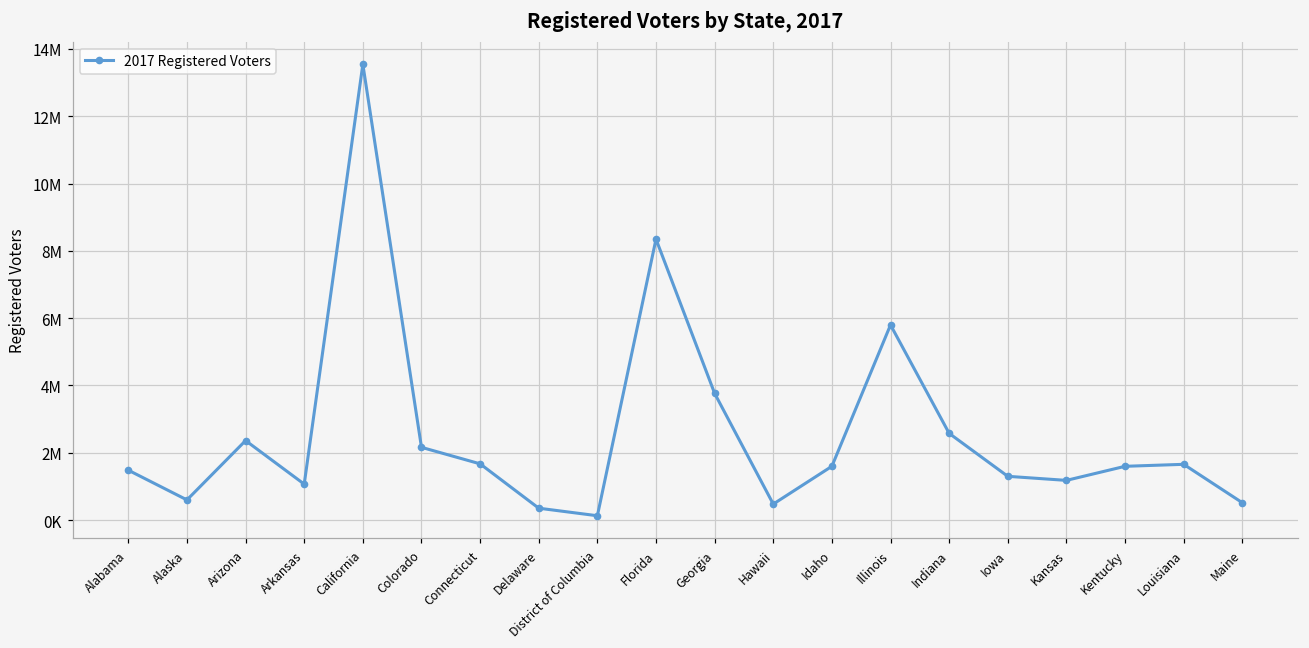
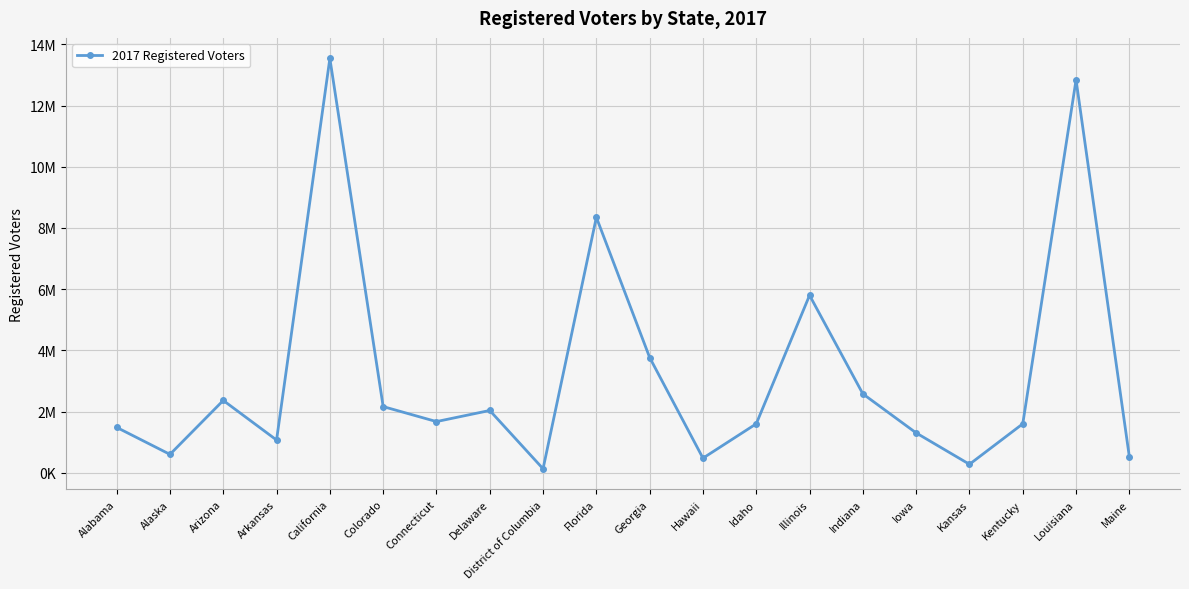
  {
    "Alabama": 1500000,
    "Alaska": 600000,
    "Arizona": 2400000,
    "Arkansas": 1100000,
    "California": 13500000,
    "Colorado": 2200000,
    "Connecticut": 1700000,
-   "Delaware": 400000,
+   "Delaware": 2000000,
    "District of Columbia": 100000,
    "Florida": 8300000,
    "Georgia": 3800000,
    "Hawaii": 500000,
    "Idaho": 1600000,
    "Illinois": 5800000,
    "Indiana": 2600000,
    "Iowa": 1300000,
-   "Kansas": 1200000,
+   "Kansas": 300000,
    "Kentucky": 1600000,
-   "Louisiana": 1700000,
+   "Louisiana": 12800000,
    "Maine": 500000
  }
